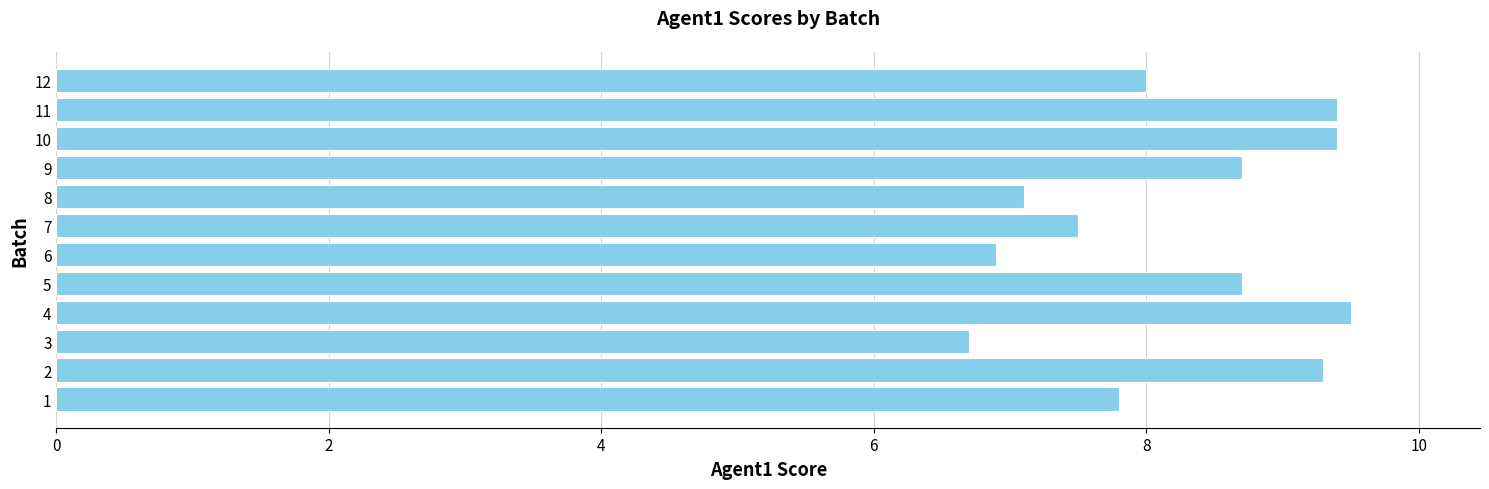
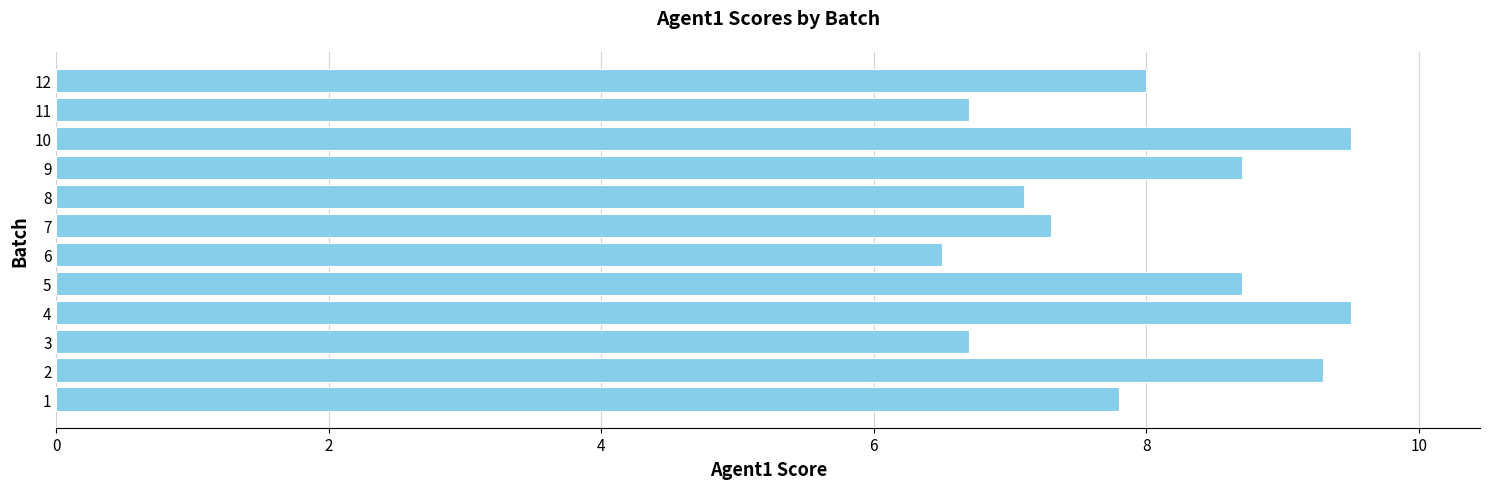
  {
    "12": 8.0,
-   "11": 9.4,
-   "10": 9.4,
+   "11": 6.7,
+   "10": 9.5,
    "9": 8.7,
    "8": 7.1,
-   "7": 7.5,
-   "6": 6.9,
+   "7": 7.3,
+   "6": 6.5,
    "5": 8.7,
    "4": 9.5,
    "3": 6.7,
    "2": 9.3,
    "1": 7.8
  }
